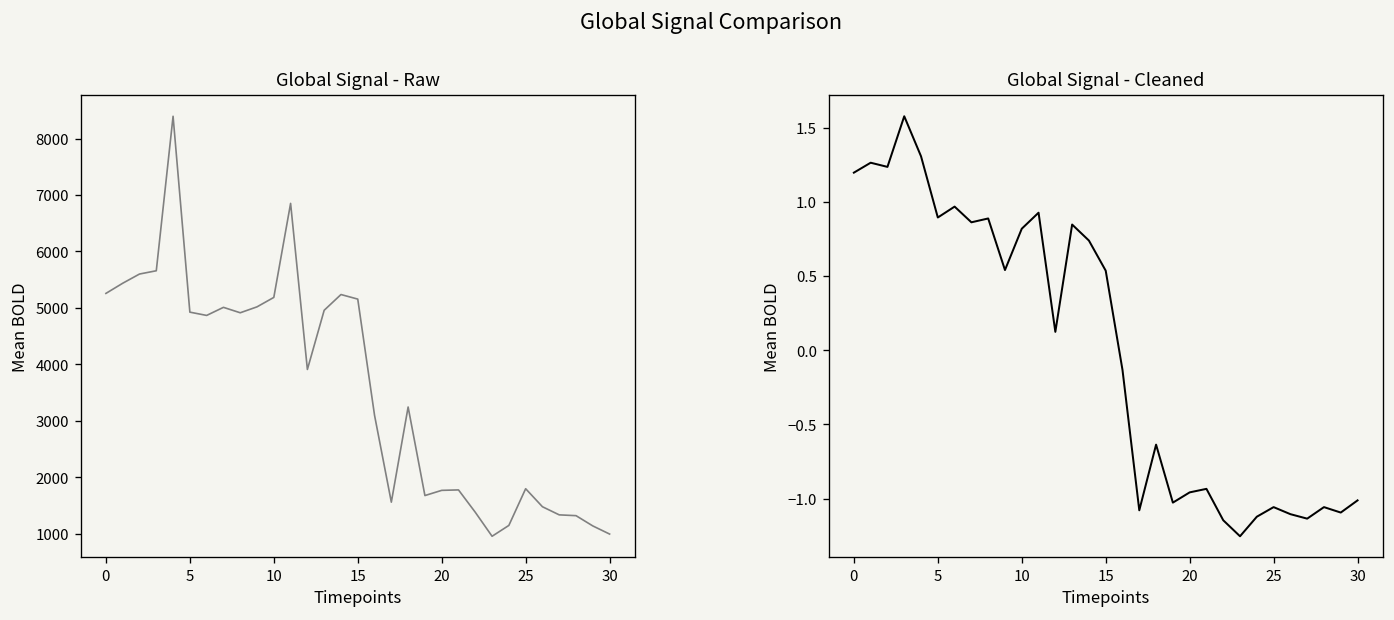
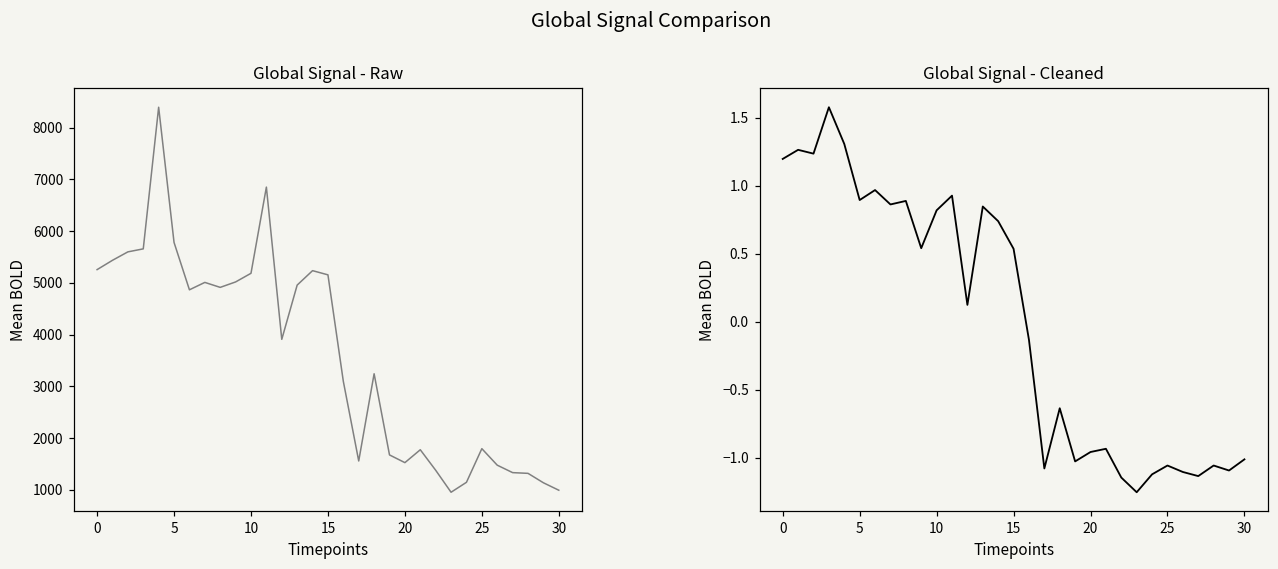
  {
    "Global Signal - Raw": {
      "0": 5300,
-     "5": 4900,
+     "5": 5800,
      "10": 5200,
      "15": 5200,
-     "20": 1800,
+     "20": 1500,
      "25": 1800,
      "30": 1000
    },
    "Global Signal - Cleaned": {
      "0": 1.20,
      "5": 0.90,
      "10": 0.82,
      "15": 0.54,
      "20": -0.96,
      "25": -1.06,
      "30": -1.01
    }
  }
